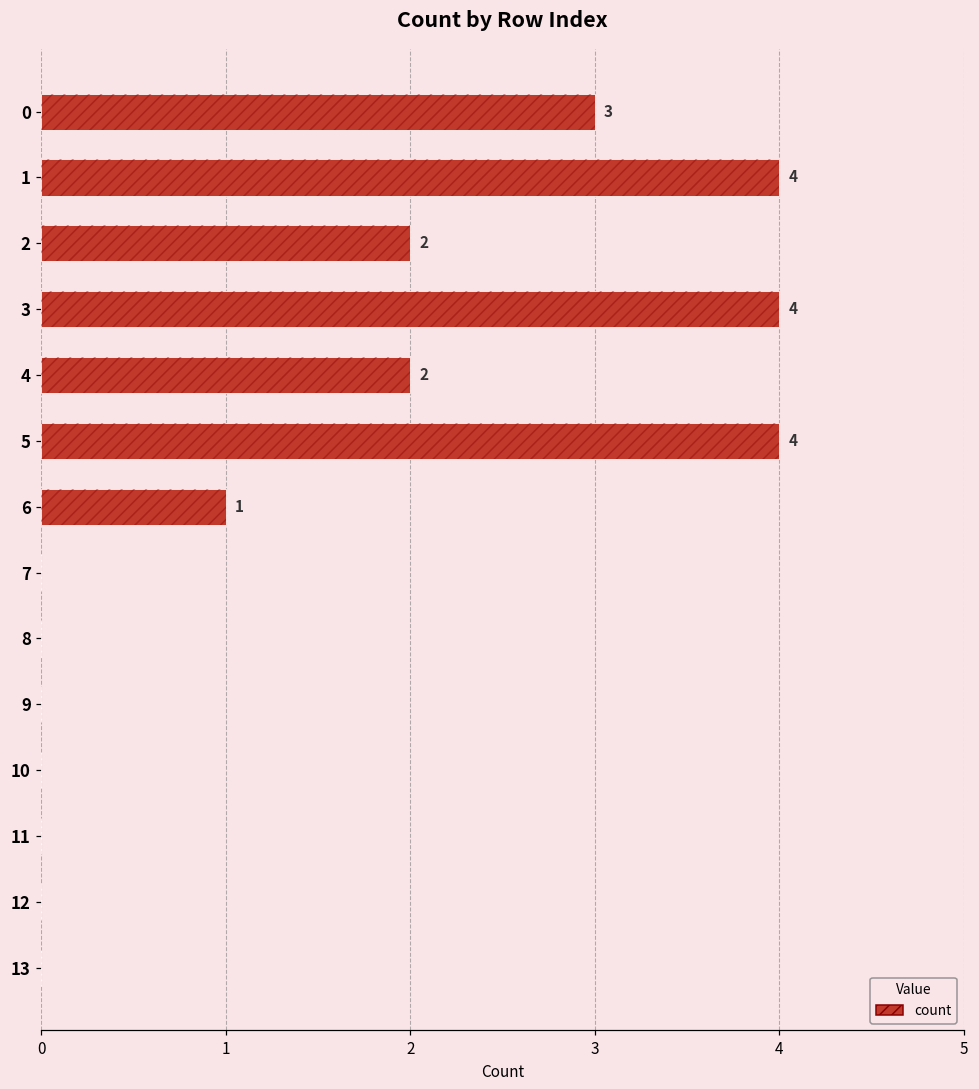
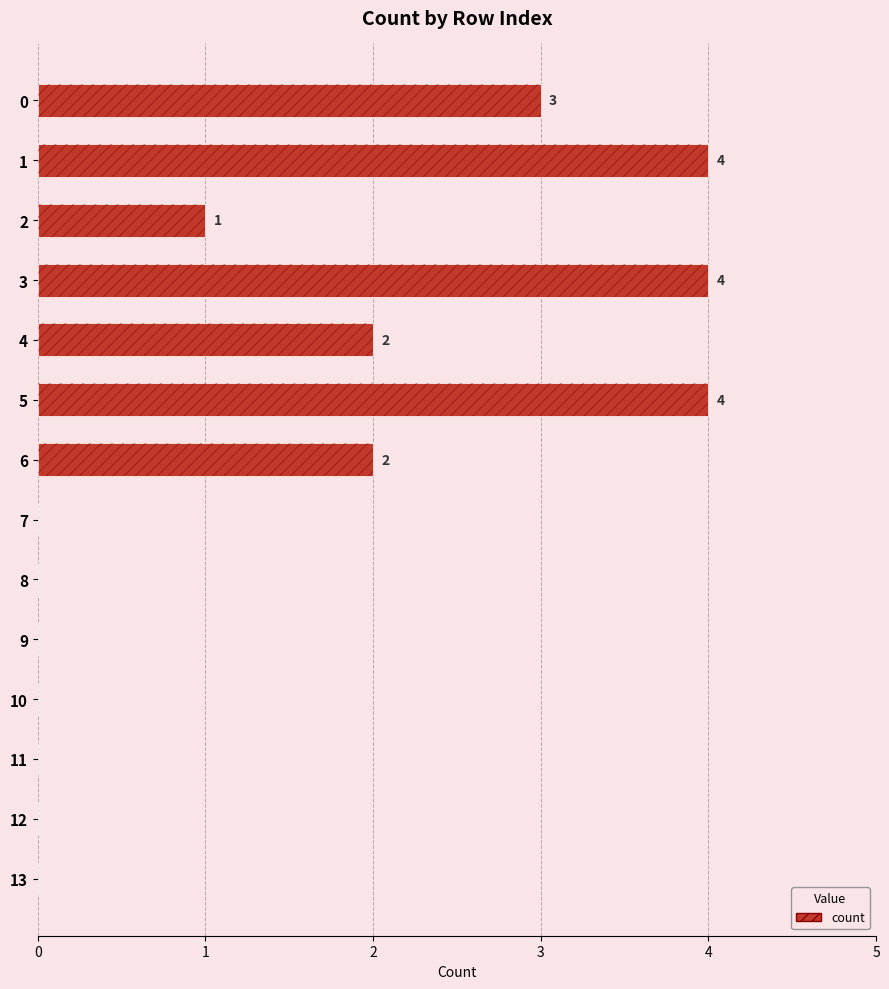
  {
    "0": 3,
    "1": 4,
-   "2": 2,
+   "2": 1,
    "3": 4,
    "4": 2,
    "5": 4,
-   "6": 1
+   "6": 2
  }
